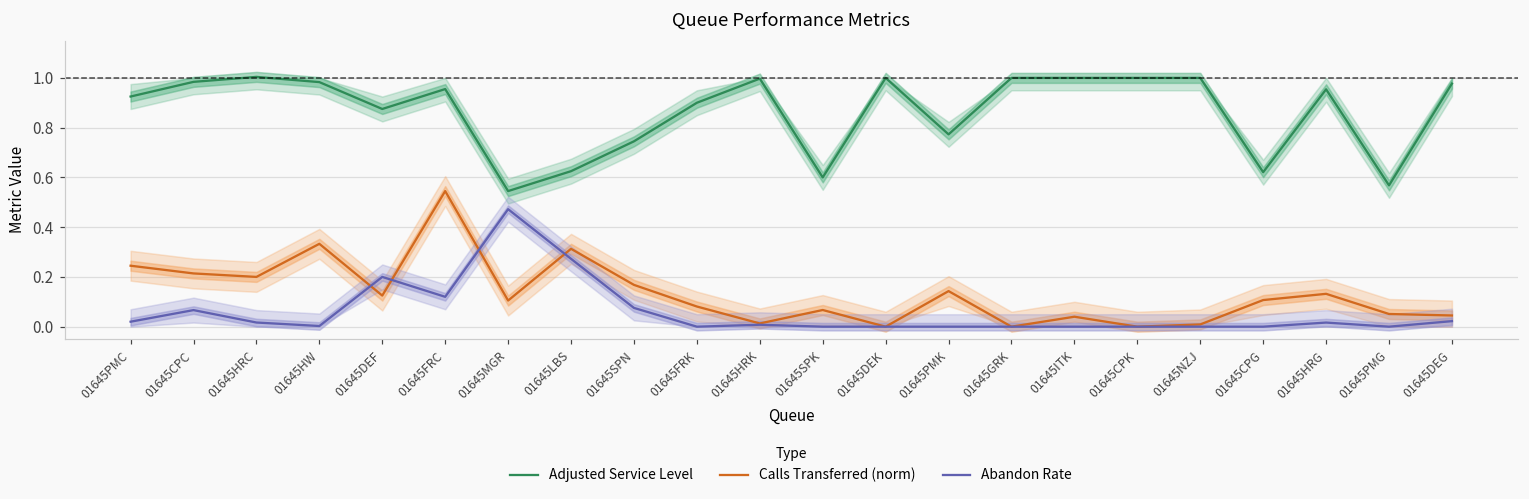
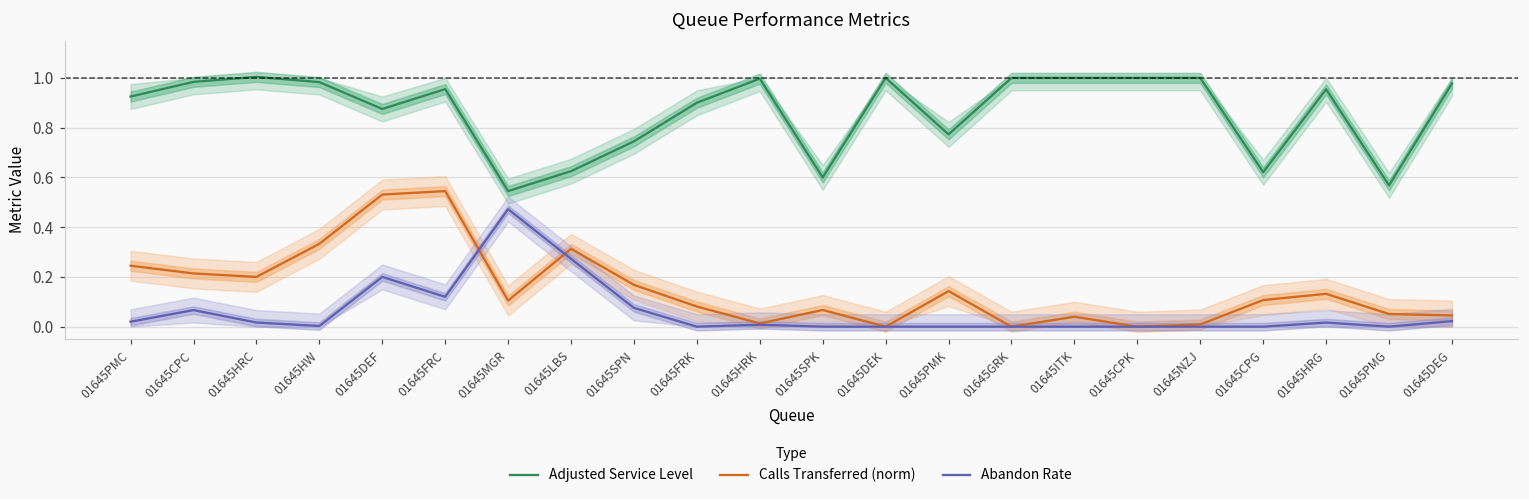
  {
    "Adjusted Service Level": {
      "01645PMC": 0.93,
      "01645CPC": 0.98,
      "01645HW": 0.98,
      "01645DEF": 0.88,
      "01645FRC": 0.96,
      "01645MGR": 0.55,
      "01645LBS": 0.63,
      "01645SPN": 0.75,
      "01645FRK": 0.90,
      "01645SPK": 0.60,
      "01645PMK": 0.77,
      "01645CPG": 0.62,
      "01645HRG": 0.95,
      "01645PMG": 0.57,
      "01645DEG": 0.98
    },
    "Calls Transferred (norm)": {
      "01645PMC": 0.25,
      "01645CPC": 0.21,
      "01645HRC": 0.20,
      "01645HW": 0.33,
-     "01645DEF": 0.13,
+     "01645DEF": 0.53,
      "01645FRC": 0.55,
      "01645MGR": 0.11,
      "01645SPN": 0.17,
      "01645FRK": 0.08,
      "01645SPK": 0.07,
      "01645PMK": 0.14,
      "01645CPG": 0.11,
      "01645HRG": 0.13
    },
    "Abandon Rate": {
      "01645PMC": 0.02,
      "01645CPC": 0.07,
      "01645HRC": 0.02,
      "01645HW": 0.00,
      "01645DEF": 0.20,
      "01645FRC": 0.12,
      "01645MGR": 0.47,
      "01645LBS": 0.27,
      "01645SPN": 0.08,
      "01645FRK": 0.00,
      "01645SPK": 0.00,
      "01645PMK": 0.00,
      "01645ITK": 0.00,
      "01645CPG": 0.00,
      "01645HRG": 0.02,
      "01645PMG": 0.00,
      "01645DEG": 0.02
    }
  }
